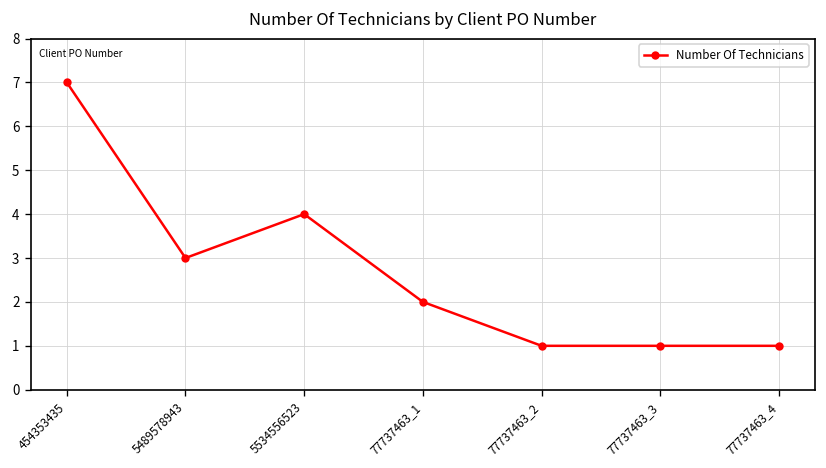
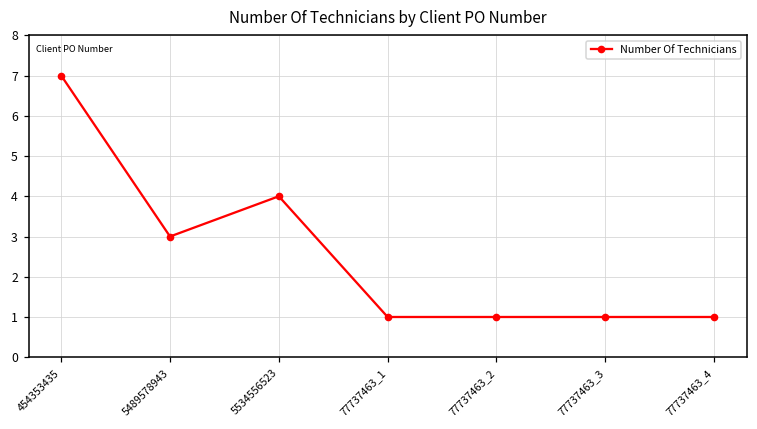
  {
    "454353435": 7,
    "5489578943": 3,
    "5534556523": 4,
-   "77737463_1": 2,
+   "77737463_1": 1,
    "77737463_2": 1,
    "77737463_3": 1,
    "77737463_4": 1
  }
